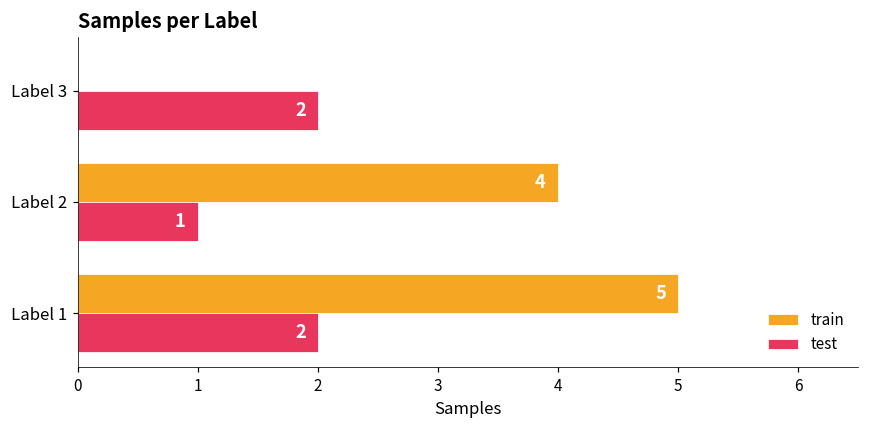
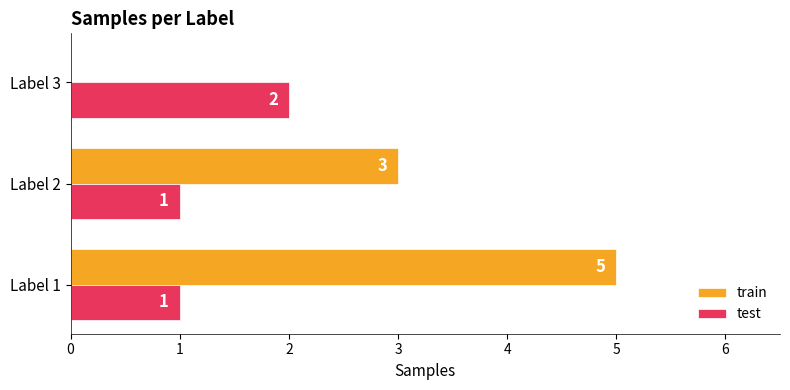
  {
    "train": {
-     "Label 2": 4,
+     "Label 2": 3,
      "Label 1": 5
    },
    "test": {
      "Label 3": 2,
      "Label 2": 1,
-     "Label 1": 2
+     "Label 1": 1
    }
  }
